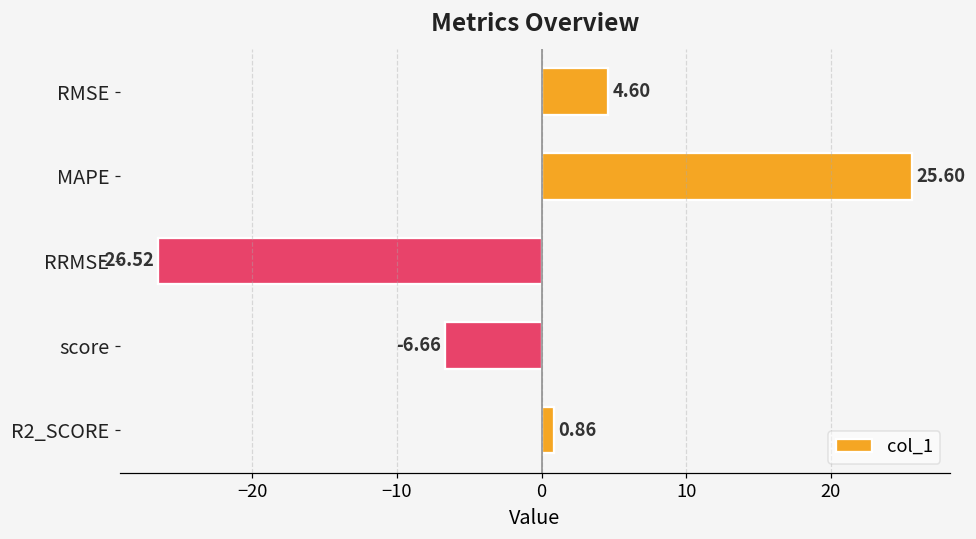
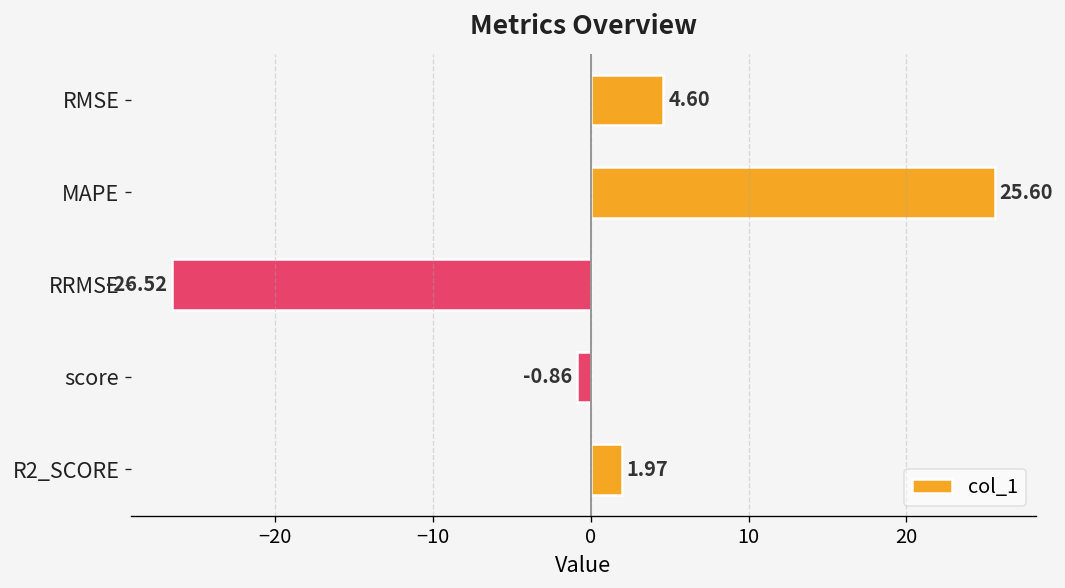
  {
    "RMSE": 4.60,
    "MAPE": 25.60,
    "RRMSE": -26.52,
-   "score": -6.66,
-   "R2_SCORE": 0.86
+   "score": -0.86,
+   "R2_SCORE": 1.97
  }
